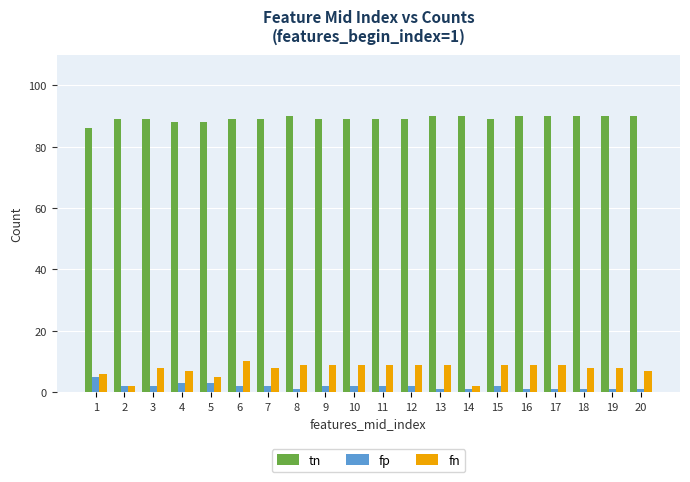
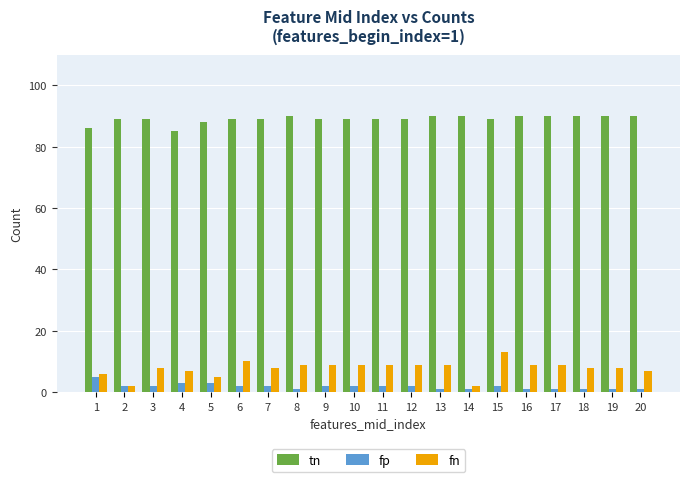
  {
    "tn": {
      "1": 86,
      "2": 89,
      "3": 89,
-     "4": 88,
+     "4": 85,
      "5": 88,
      "6": 89,
      "7": 89,
      "8": 90,
      "9": 89,
      "10": 89,
      "11": 89,
      "12": 89,
      "13": 90,
      "14": 90,
      "15": 89,
      "16": 90,
      "17": 90,
      "18": 90,
      "19": 90,
      "20": 90
    },
    "fp": {
      "1": 5,
      "2": 2,
      "3": 2,
      "4": 3,
      "5": 3,
      "6": 2,
      "7": 2,
      "8": 1,
      "9": 2,
      "10": 2,
      "11": 2,
      "12": 2,
      "13": 1,
      "14": 1,
      "15": 2,
      "16": 1,
      "17": 1,
      "18": 1,
      "19": 1,
      "20": 1
    },
    "fn": {
      "1": 6,
      "2": 2,
      "3": 8,
      "4": 7,
      "5": 5,
      "6": 10,
      "7": 8,
      "8": 9,
      "9": 9,
      "10": 9,
      "11": 9,
      "12": 9,
      "13": 9,
      "14": 2,
-     "15": 9,
+     "15": 13,
      "16": 9,
      "17": 9,
      "18": 8,
      "19": 8,
      "20": 7
    }
  }
